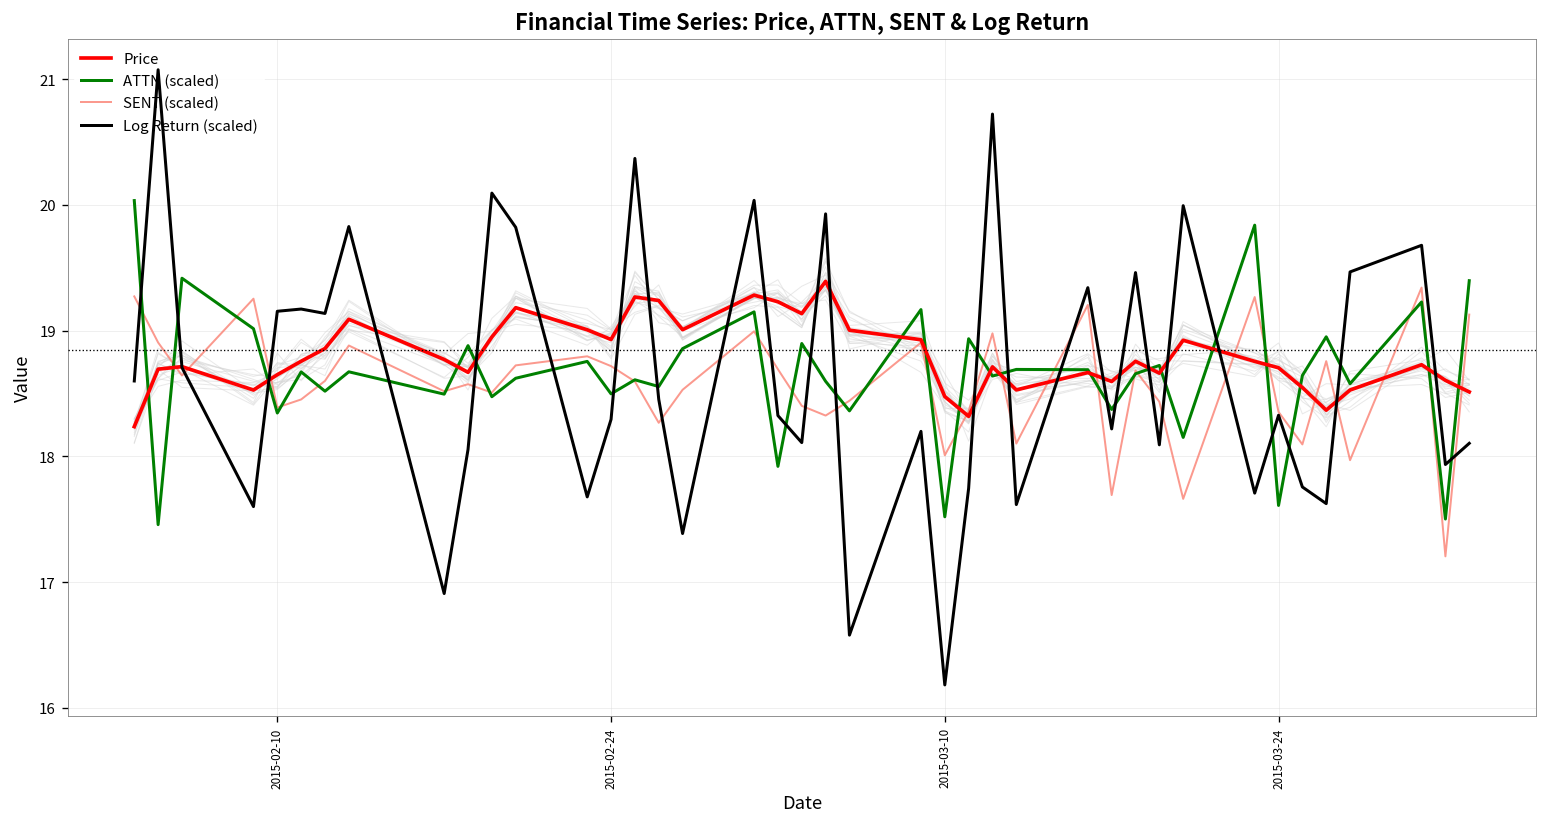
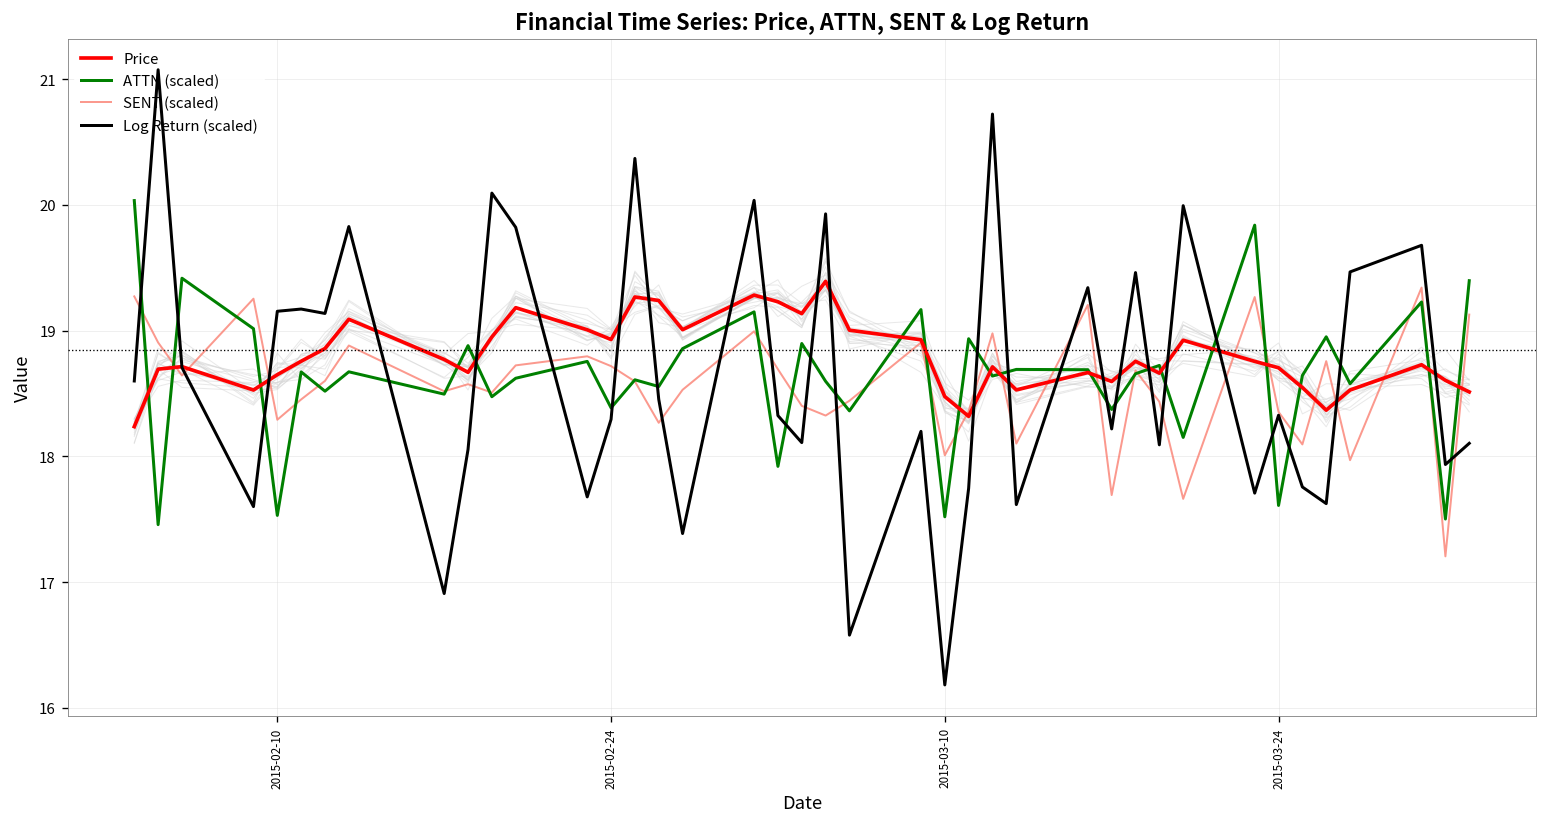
  {
    "ATTN (scaled)": {
-     "2015-02-10": 18.35,
-     "2015-02-24": 18.50,
+     "2015-02-10": 17.53,
+     "2015-02-24": 18.39,
      "2015-03-10": 17.52,
      "2015-03-24": 17.61
    },
    "SENT (scaled)": {
-     "2015-02-10": 18.39,
+     "2015-02-10": 18.29,
      "2015-02-24": 18.72,
      "2015-03-10": 18.01,
      "2015-03-24": 18.35
    },
    "Log Return (scaled)": {
      "2015-02-10": 19.15,
      "2015-02-24": 18.29,
      "2015-03-10": 16.18,
      "2015-03-24": 18.33
    }
  }
